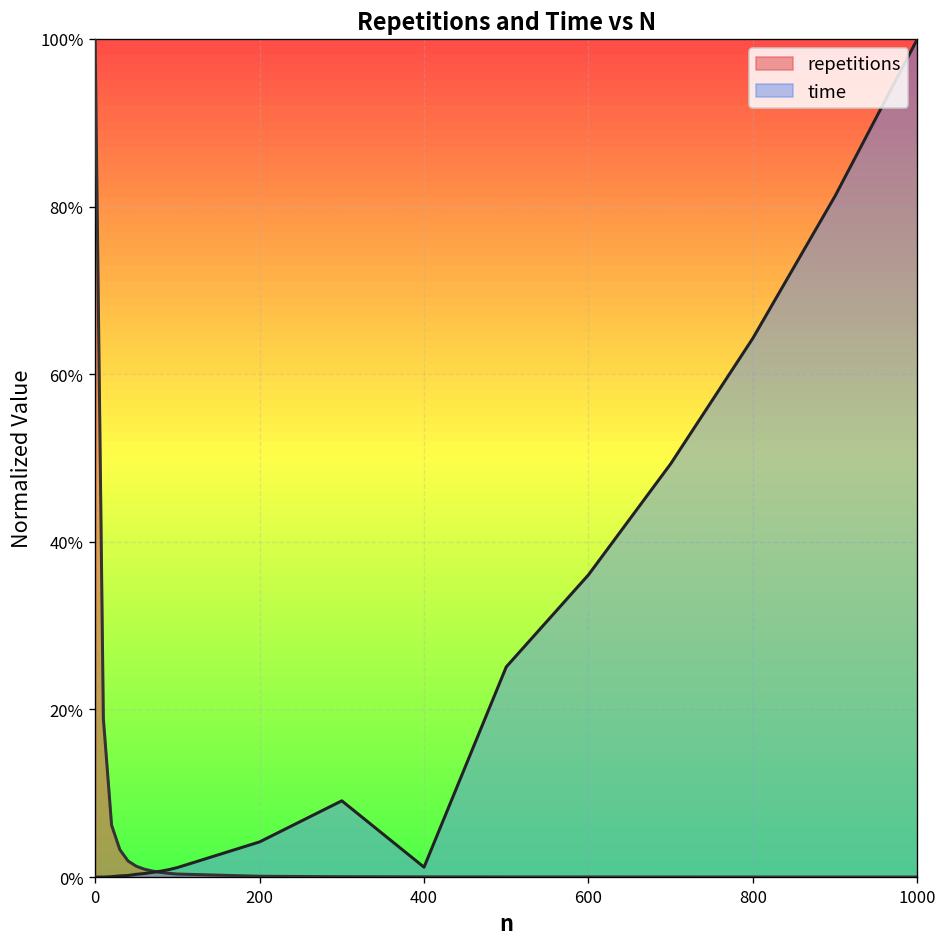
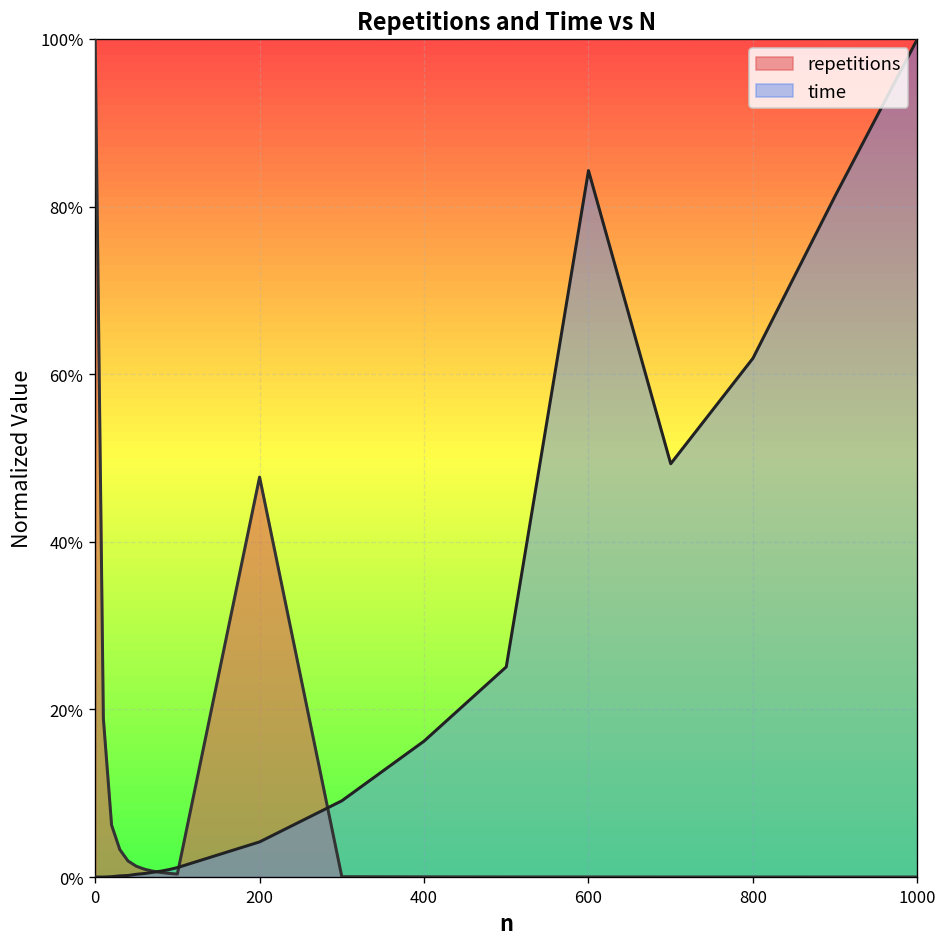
  {
    "repetitions": {
      "0": "100%",
-     "200": "0%",
+     "200": "48%",
      "400": "0%",
      "600": "0%",
      "800": "0%",
      "1000": "0%"
    },
    "time": {
      "0": "0%",
      "200": "4%",
-     "400": "1%",
-     "600": "36%",
-     "800": "64%",
+     "400": "16%",
+     "600": "84%",
+     "800": "62%",
      "1000": "100%"
    }
  }
